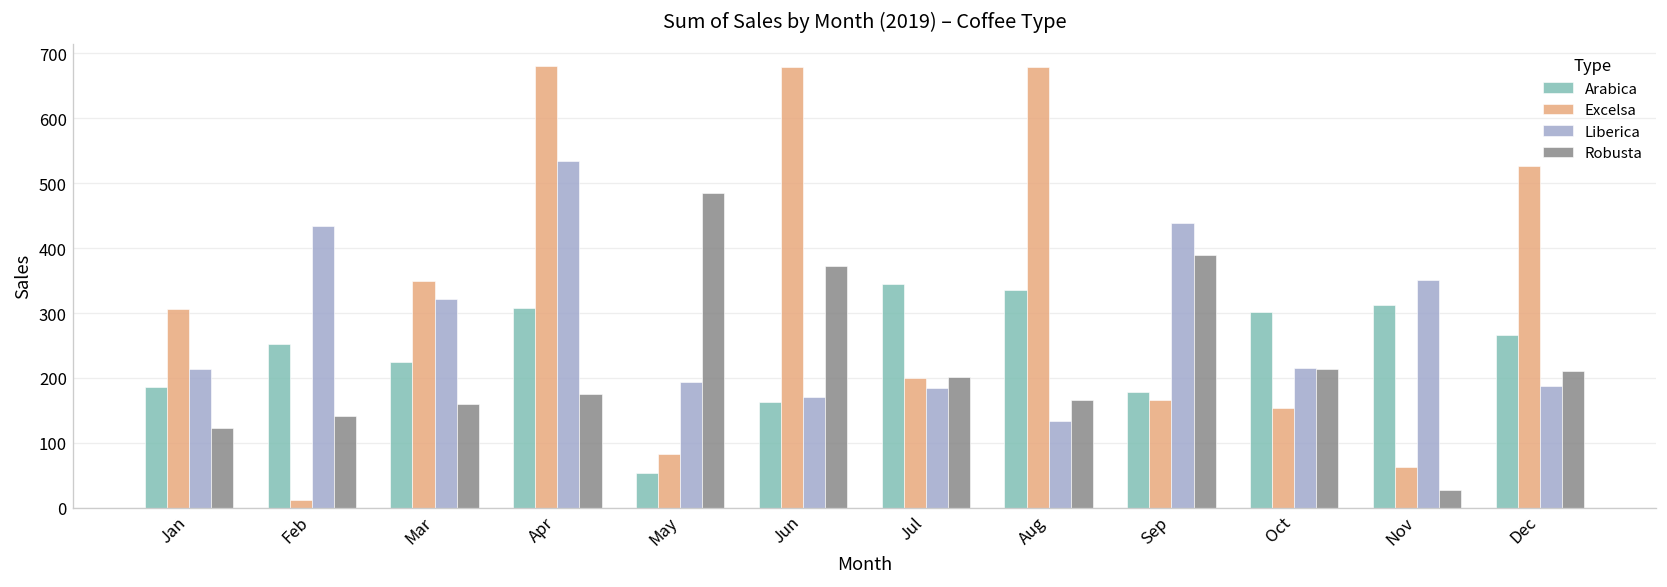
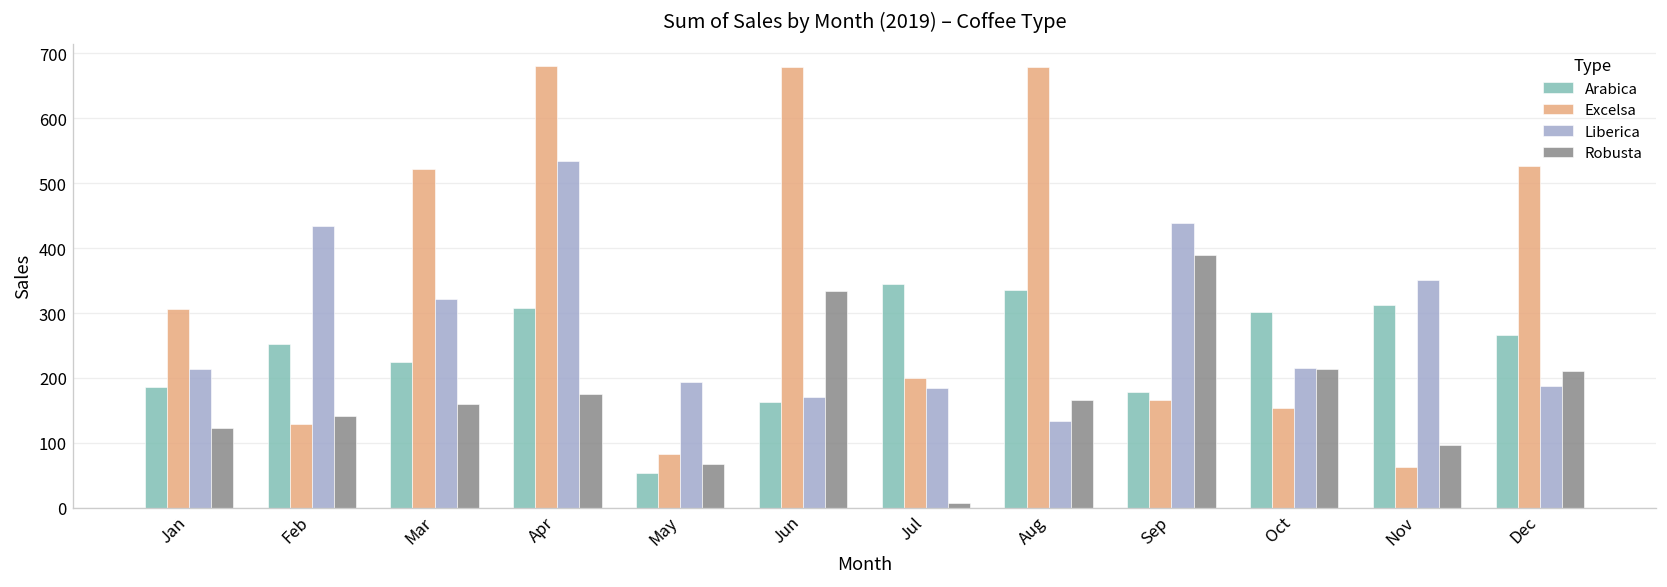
  {
    "Excelsa": {
      "Jan": 310,
-     "Feb": 10,
-     "Mar": 350,
+     "Feb": 130,
+     "Mar": 520,
      "Apr": 680,
      "May": 80,
      "Jun": 680,
      "Jul": 200,
      "Aug": 680,
      "Sep": 170,
      "Oct": 150,
      "Nov": 60,
      "Dec": 530
    },
    "Robusta": {
      "Jan": 120,
      "Feb": 140,
      "Mar": 160,
      "Apr": 180,
-     "May": 490,
-     "Jun": 370,
-     "Jul": 200,
+     "May": 70,
+     "Jun": 330,
+     "Jul": 10,
      "Aug": 170,
      "Sep": 390,
      "Oct": 210,
-     "Nov": 30,
+     "Nov": 100,
      "Dec": 210
    }
  }
